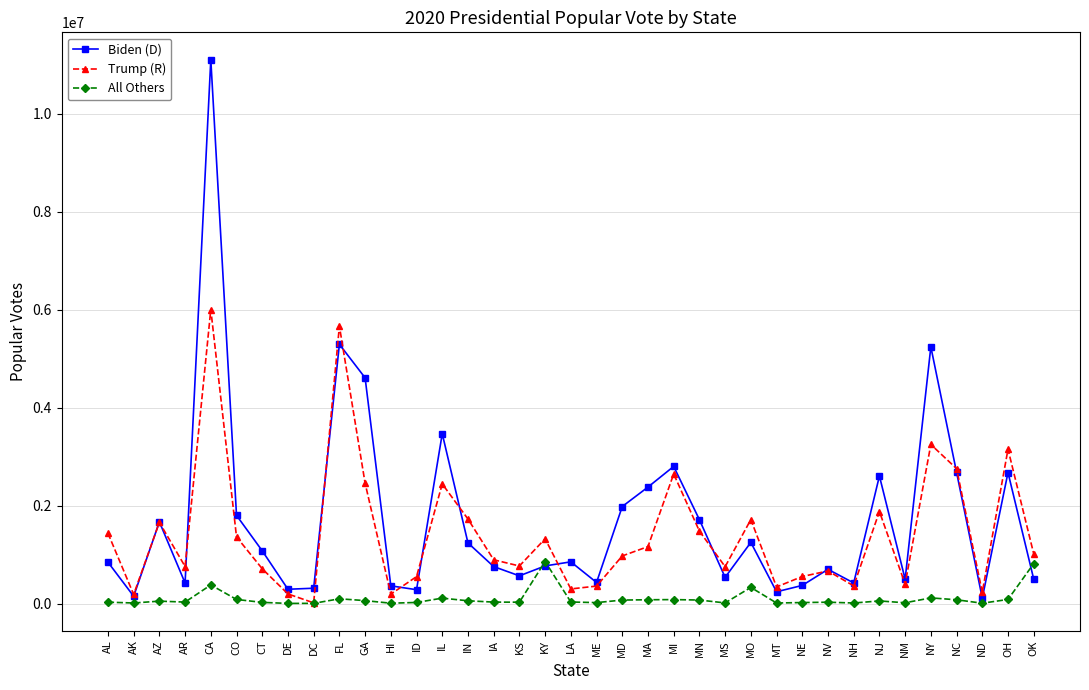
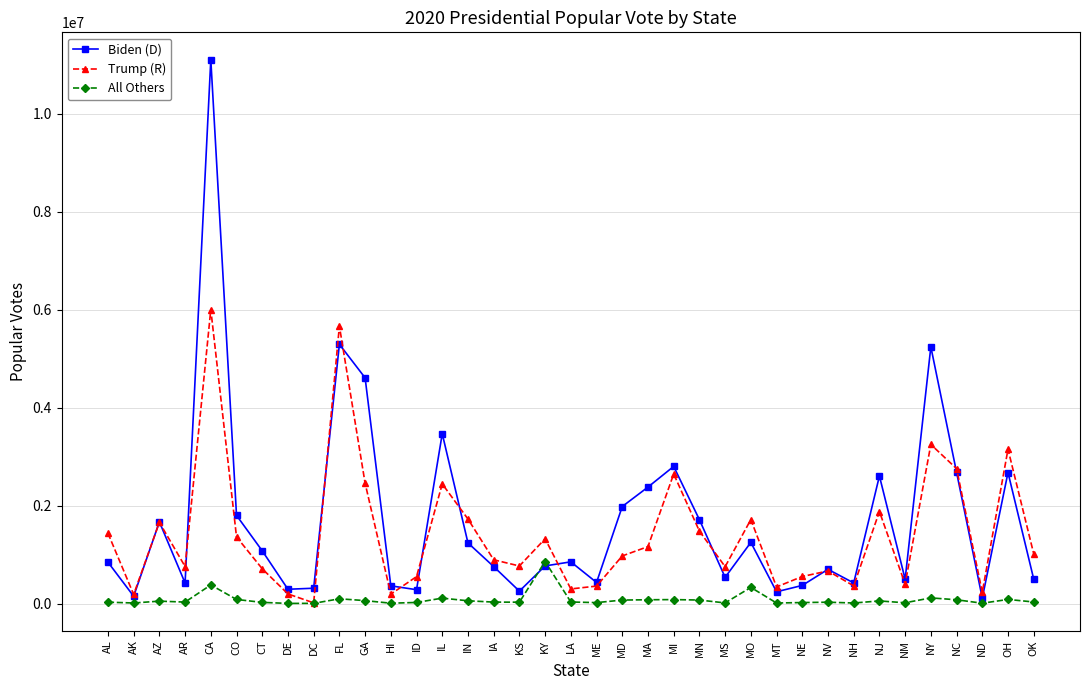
  {
    "Biden (D)": {
      "AL": 800000,
      "AR": 400000,
      "CA": 11100000,
      "CO": 1800000,
      "CT": 1100000,
      "DE": 300000,
      "DC": 300000,
      "FL": 5300000,
      "GA": 4600000,
      "HI": 400000,
      "ID": 300000,
      "IL": 3500000,
      "IN": 1200000,
      "IA": 800000,
-     "KS": 600000,
+     "KS": 300000,
      "KY": 800000,
      "LA": 900000,
      "ME": 400000,
      "MD": 2000000,
      "MA": 2400000,
      "MI": 2800000,
      "MN": 1700000,
      "MS": 500000,
      "MO": 1300000,
      "MT": 200000,
      "NE": 400000,
      "NH": 400000,
      "NJ": 2600000,
      "NM": 500000,
      "NY": 5200000,
      "NC": 2700000,
      "ND": 100000,
      "OH": 2700000,
      "OK": 500000
    },
    "Trump (R)": {
      "AL": 1400000,
      "AR": 800000,
      "CA": 6000000,
      "CO": 1400000,
      "CT": 700000,
      "DE": 200000,
      "FL": 5700000,
      "GA": 2500000,
      "HI": 200000,
      "ID": 600000,
      "IL": 2400000,
      "IN": 1700000,
      "IA": 900000,
      "KS": 800000,
      "KY": 1300000,
      "LA": 300000,
      "ME": 400000,
      "MD": 1000000,
      "MA": 1200000,
      "MI": 2600000,
      "MN": 1500000,
      "MS": 800000,
      "MO": 1700000,
      "MT": 300000,
      "NE": 600000,
      "NH": 400000,
      "NJ": 1900000,
      "NM": 400000,
      "NY": 3300000,
      "NC": 2800000,
      "ND": 200000,
      "OH": 3200000,
      "OK": 1000000
    },
    "All Others": {
      "AL": 0,
      "AK": 0,
      "AZ": 100000,
      "AR": 0,
      "CA": 400000,
      "CO": 100000,
      "CT": 0,
      "DE": 0,
      "FL": 100000,
      "GA": 100000,
      "HI": 0,
      "ID": 0,
      "IL": 100000,
      "IN": 100000,
      "IA": 0,
      "KS": 0,
      "KY": 900000,
      "LA": 0,
      "ME": 0,
      "MD": 100000,
      "MA": 100000,
      "MI": 100000,
      "MN": 100000,
      "MS": 0,
      "MO": 300000,
      "MT": 0,
      "NE": 0,
      "NV": 0,
      "NH": 0,
      "NJ": 100000,
      "NM": 0,
      "NY": 100000,
      "NC": 100000,
      "ND": 0,
      "OH": 100000,
-     "OK": 800000
+     "OK": 0
    }
  }
